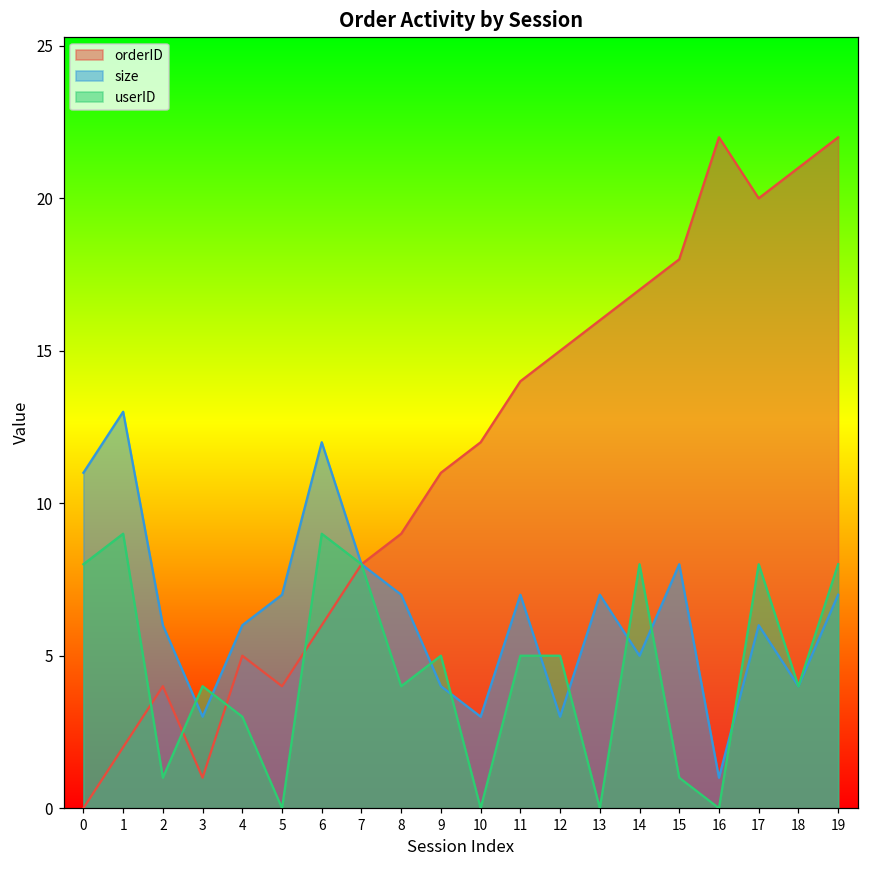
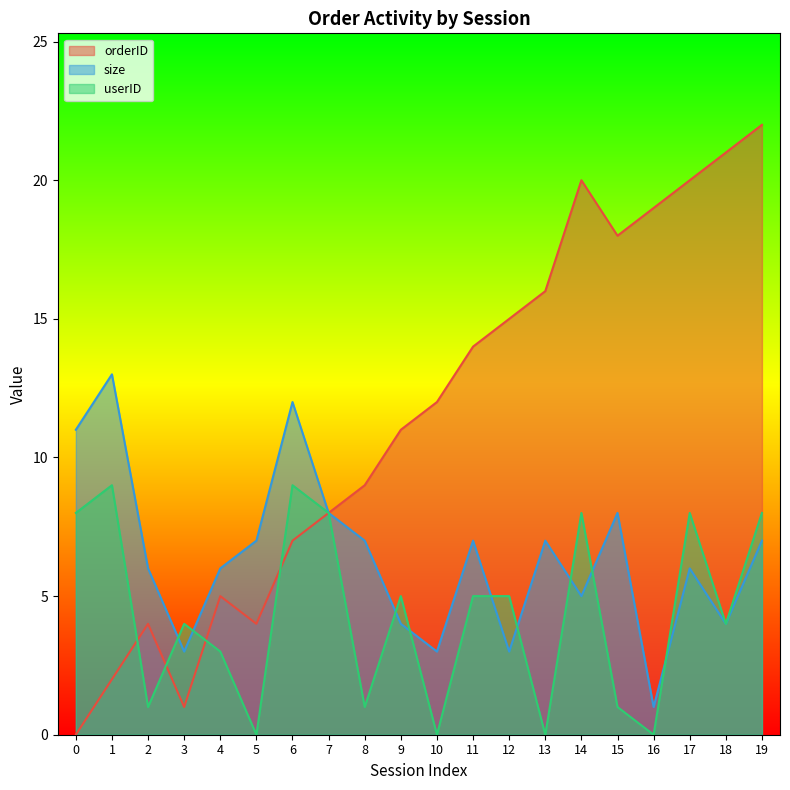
  {
    "orderID": {
      "0": 0,
      "1": 2,
      "2": 4,
      "3": 1,
      "4": 5,
      "5": 4,
-     "6": 6,
+     "6": 7,
      "8": 9,
      "9": 11,
      "10": 12,
      "11": 14,
      "12": 15,
      "13": 16,
-     "14": 17,
+     "14": 20,
      "15": 18,
-     "16": 22,
+     "16": 19,
      "17": 20,
      "18": 21,
      "19": 22
    },
    "size": {
      "0": 11,
      "1": 13,
      "2": 6,
      "3": 3,
      "4": 6,
      "5": 7,
      "6": 12,
      "8": 7,
      "9": 4,
      "10": 3,
      "11": 7,
      "12": 3,
      "13": 7,
      "14": 5,
      "15": 8,
      "16": 1,
      "17": 6,
      "19": 7
    },
    "userID": {
      "0": 8,
      "1": 9,
      "2": 1,
      "3": 4,
      "4": 3,
      "5": 0,
      "6": 9,
-     "8": 4,
+     "8": 1,
      "9": 5,
      "10": 0,
      "11": 5,
      "12": 5,
      "13": 0,
      "14": 8,
      "15": 1,
      "16": 0,
      "17": 8,
      "19": 8
    }
  }
